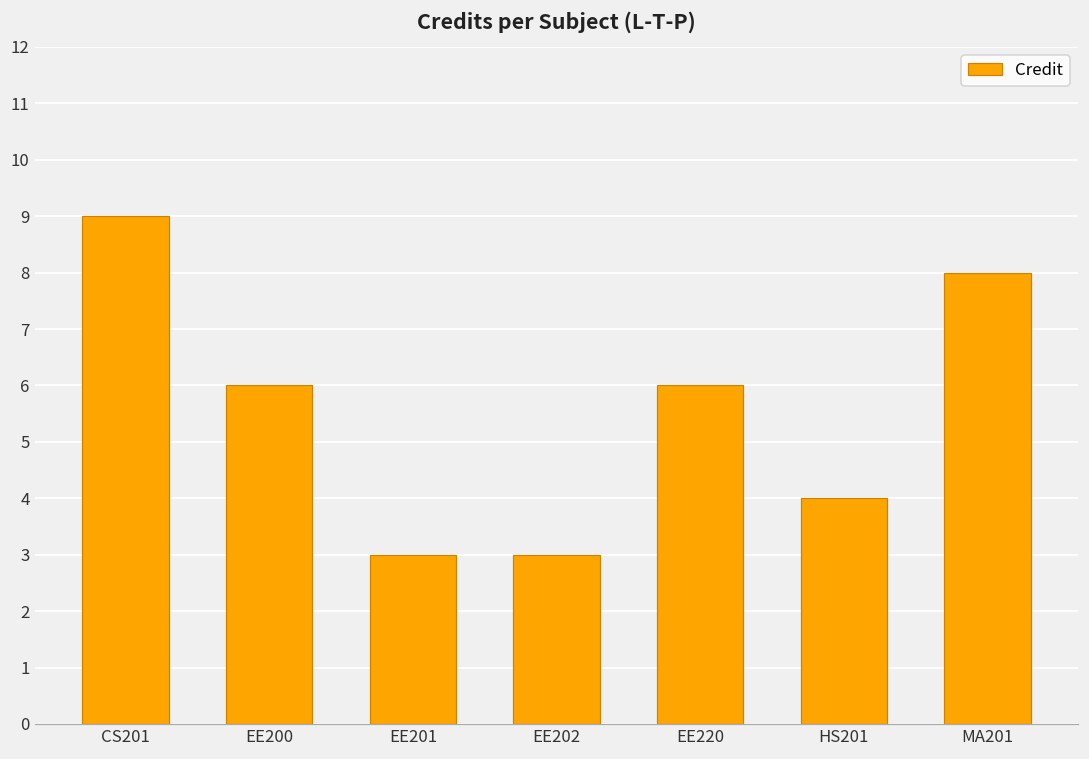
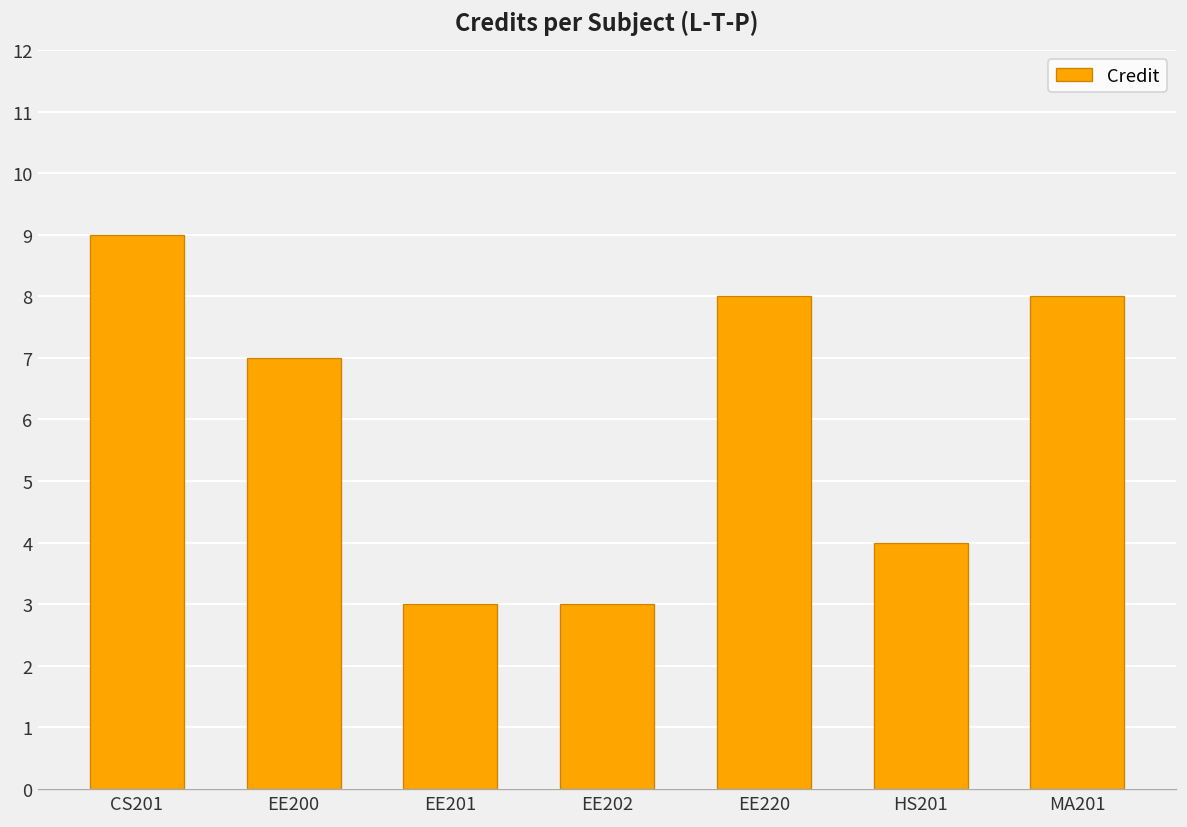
  {
    "CS201": 9,
-   "EE200": 6,
+   "EE200": 7,
    "EE201": 3,
    "EE202": 3,
-   "EE220": 6,
+   "EE220": 8,
    "HS201": 4,
    "MA201": 8
  }
